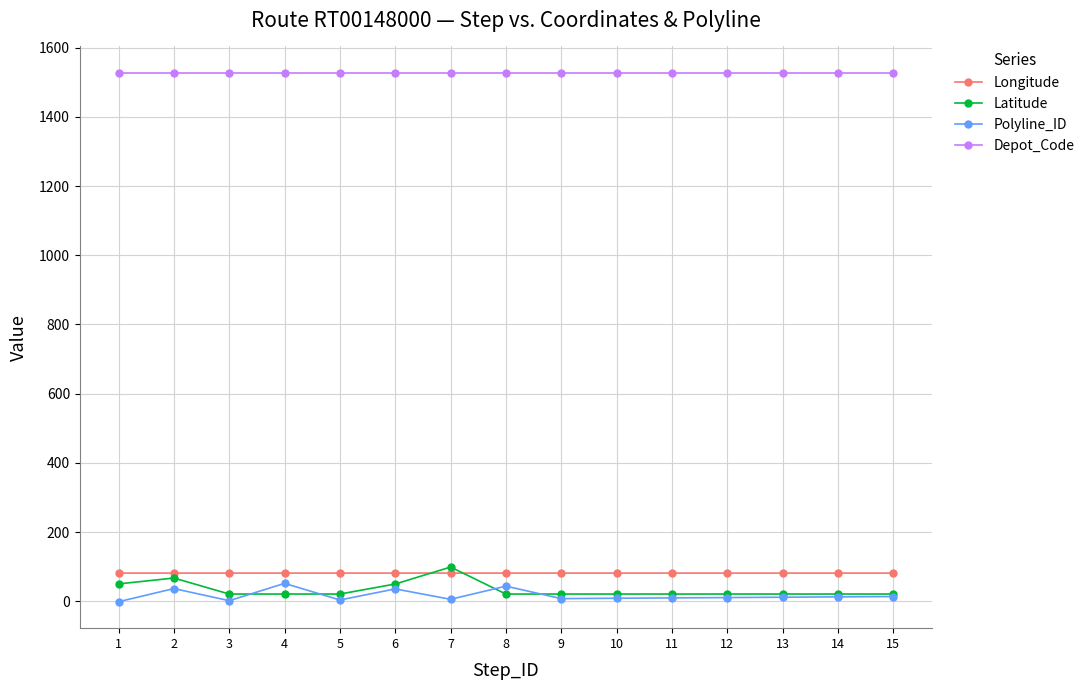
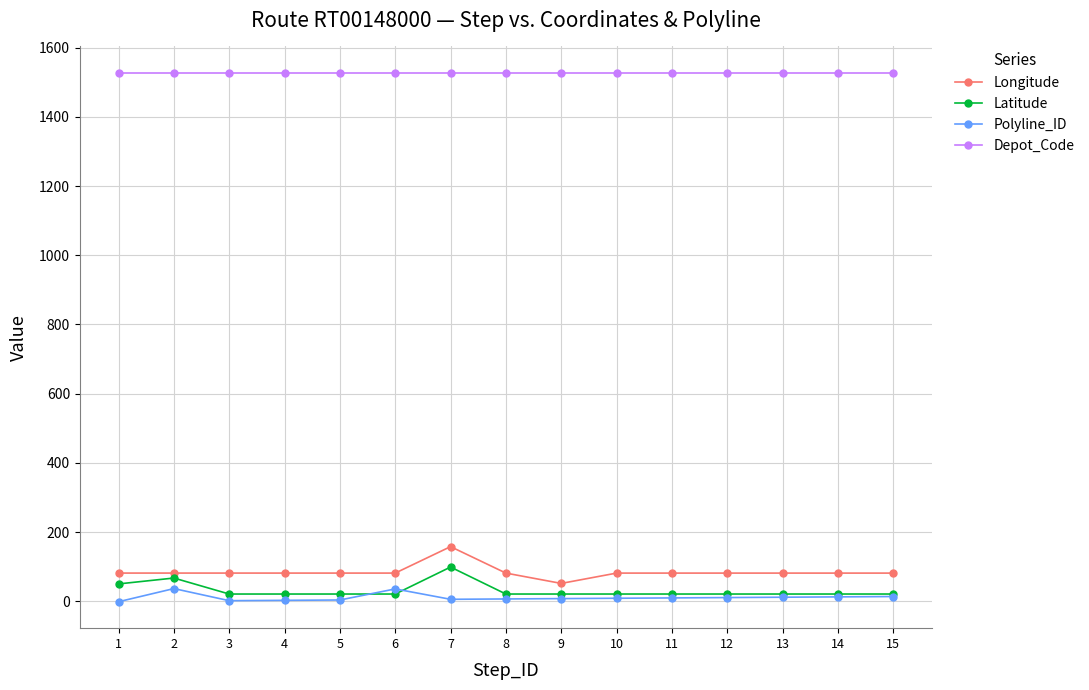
  {
    "Longitude": {
      "1": 80,
      "2": 80,
      "3": 80,
      "4": 80,
      "5": 80,
      "6": 80,
-     "7": 80,
+     "7": 160,
      "8": 80,
-     "9": 80,
+     "9": 50,
      "10": 80,
      "11": 80,
      "12": 80,
      "13": 80,
      "14": 80,
      "15": 80
    },
    "Latitude": {
      "1": 50,
      "2": 70,
      "3": 20,
      "4": 20,
      "5": 20,
-     "6": 50,
+     "6": 20,
      "7": 100,
      "8": 20,
      "9": 20,
      "10": 20,
      "11": 20,
      "12": 20,
      "13": 20,
      "14": 20
    },
    "Polyline_ID": {
      "1": 0,
      "2": 40,
      "3": 0,
-     "4": 50,
+     "4": 0,
      "5": 0,
      "6": 40,
      "7": 10,
-     "8": 40,
+     "8": 10,
      "9": 10,
      "10": 10,
      "11": 10,
      "12": 10,
      "13": 10,
      "14": 10
    },
    "Depot_Code": {
      "1": 1530,
      "2": 1530,
      "3": 1530,
      "4": 1530,
      "5": 1530,
      "6": 1530,
      "7": 1530,
      "8": 1530,
      "9": 1530,
      "10": 1530,
      "11": 1530,
      "12": 1530,
      "13": 1530,
      "14": 1530,
      "15": 1530
    }
  }
